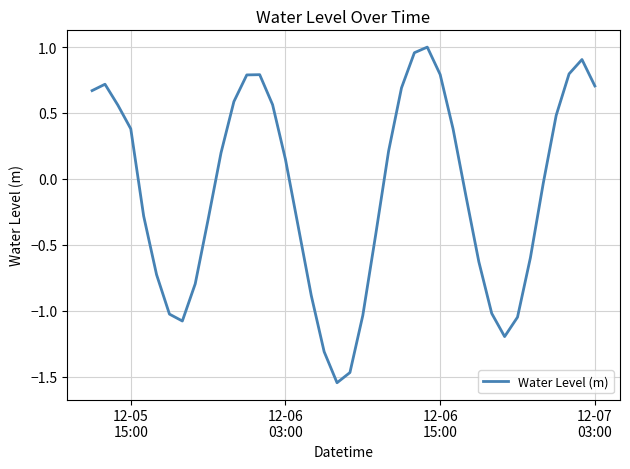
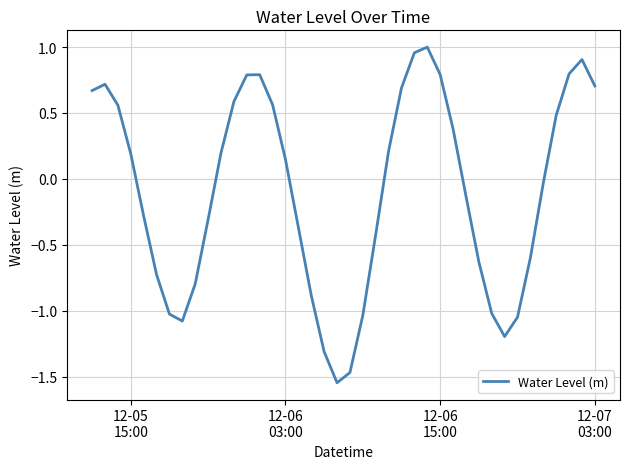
  {
-   "12-05 15:00": 0.38,
+   "12-05 15:00": 0.19,
    "12-06 03:00": 0.15,
    "12-06 15:00": 0.79,
    "12-07 03:00": 0.70
  }
